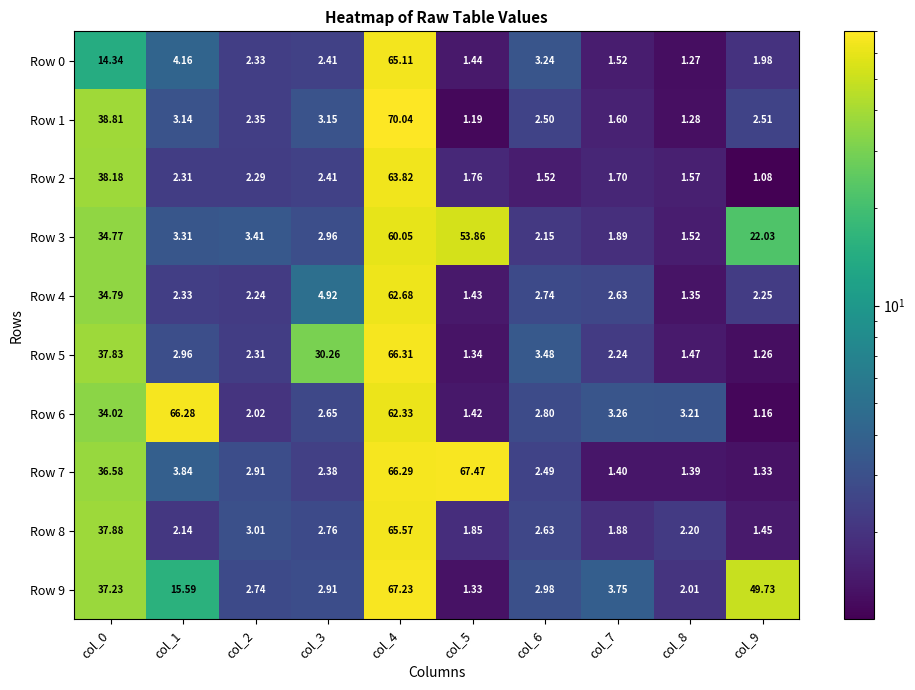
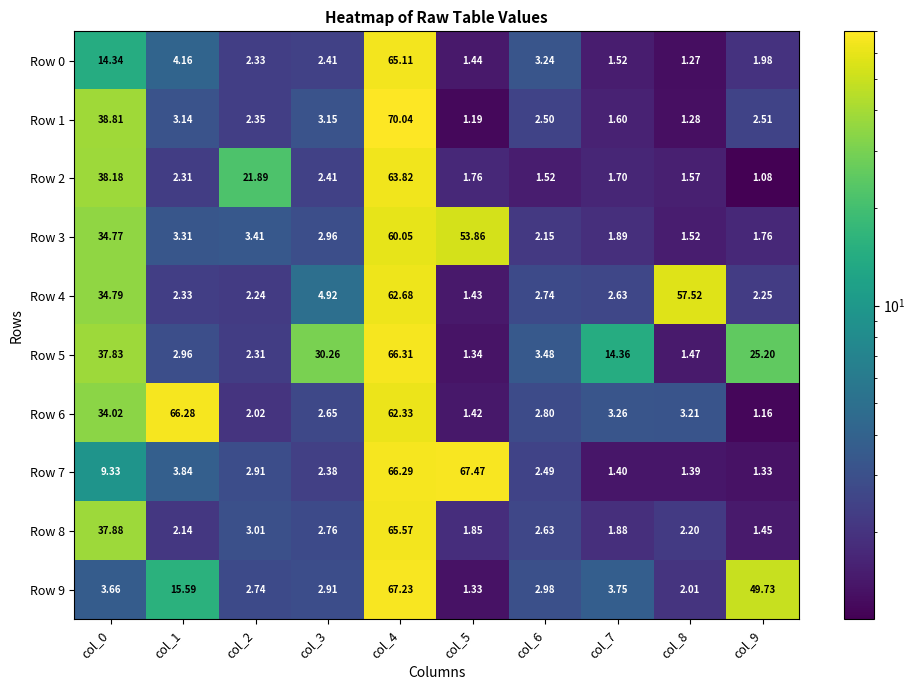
  {
    "Row 0": {
      "col_0": 14.34,
      "col_1": 4.16,
      "col_2": 2.33,
      "col_3": 2.41,
      "col_4": 65.11,
      "col_5": 1.44,
      "col_6": 3.24,
      "col_7": 1.52,
      "col_8": 1.27,
      "col_9": 1.98
    },
    "Row 1": {
      "col_0": 38.81,
      "col_1": 3.14,
      "col_2": 2.35,
      "col_3": 3.15,
      "col_4": 70.04,
      "col_5": 1.19,
      "col_6": 2.50,
      "col_7": 1.60,
      "col_8": 1.28,
      "col_9": 2.51
    },
    "Row 2": {
      "col_0": 38.18,
      "col_1": 2.31,
-     "col_2": 2.29,
+     "col_2": 21.89,
      "col_3": 2.41,
      "col_4": 63.82,
      "col_5": 1.76,
      "col_6": 1.52,
      "col_7": 1.70,
      "col_8": 1.57,
      "col_9": 1.08
    },
    "Row 3": {
      "col_0": 34.77,
      "col_1": 3.31,
      "col_2": 3.41,
      "col_3": 2.96,
      "col_4": 60.05,
      "col_5": 53.86,
      "col_6": 2.15,
      "col_7": 1.89,
      "col_8": 1.52,
-     "col_9": 22.03
+     "col_9": 1.76
    },
    "Row 4": {
      "col_0": 34.79,
      "col_1": 2.33,
      "col_2": 2.24,
      "col_3": 4.92,
      "col_4": 62.68,
      "col_5": 1.43,
      "col_6": 2.74,
      "col_7": 2.63,
-     "col_8": 1.35,
+     "col_8": 57.52,
      "col_9": 2.25
    },
    "Row 5": {
      "col_0": 37.83,
      "col_1": 2.96,
      "col_2": 2.31,
      "col_3": 30.26,
      "col_4": 66.31,
      "col_5": 1.34,
      "col_6": 3.48,
-     "col_7": 2.24,
+     "col_7": 14.36,
      "col_8": 1.47,
-     "col_9": 1.26
+     "col_9": 25.20
    },
    "Row 6": {
      "col_0": 34.02,
      "col_1": 66.28,
      "col_2": 2.02,
      "col_3": 2.65,
      "col_4": 62.33,
      "col_5": 1.42,
      "col_6": 2.80,
      "col_7": 3.26,
      "col_8": 3.21,
      "col_9": 1.16
    },
    "Row 7": {
-     "col_0": 36.58,
+     "col_0": 9.33,
      "col_1": 3.84,
      "col_2": 2.91,
      "col_3": 2.38,
      "col_4": 66.29,
      "col_5": 67.47,
      "col_6": 2.49,
      "col_7": 1.40,
      "col_8": 1.39,
      "col_9": 1.33
    },
    "Row 8": {
      "col_0": 37.88,
      "col_1": 2.14,
      "col_2": 3.01,
      "col_3": 2.76,
      "col_4": 65.57,
      "col_5": 1.85,
      "col_6": 2.63,
      "col_7": 1.88,
      "col_8": 2.20,
      "col_9": 1.45
    },
    "Row 9": {
-     "col_0": 37.23,
+     "col_0": 3.66,
      "col_1": 15.59,
      "col_2": 2.74,
      "col_3": 2.91,
      "col_4": 67.23,
      "col_5": 1.33,
      "col_6": 2.98,
      "col_7": 3.75,
      "col_8": 2.01,
      "col_9": 49.73
    }
  }
